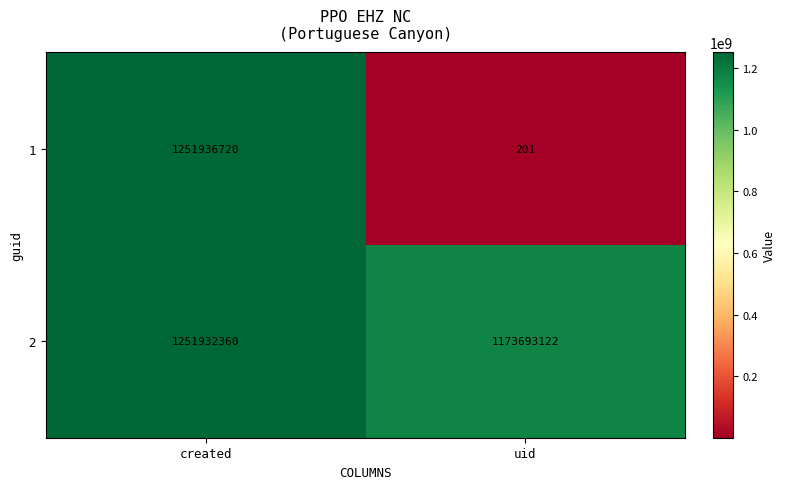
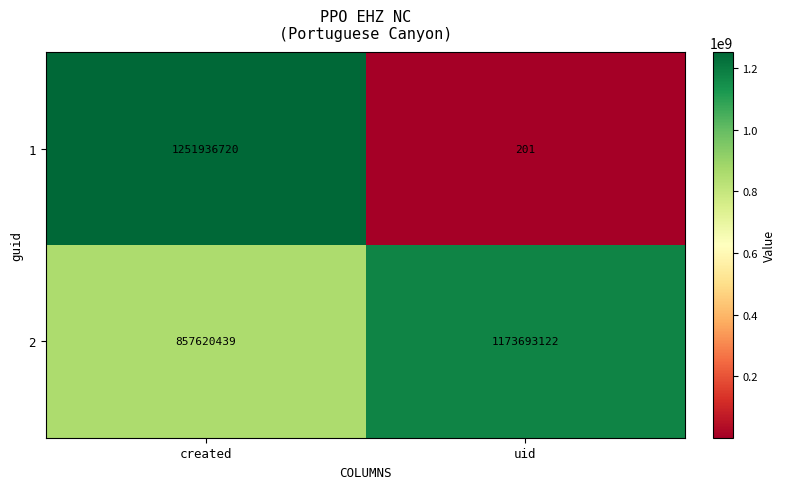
  {
    "1": {
      "created": 1251936720,
      "uid": 201
    },
    "2": {
-     "created": 1251932360,
+     "created": 857620439,
      "uid": 1173693122
    }
  }
